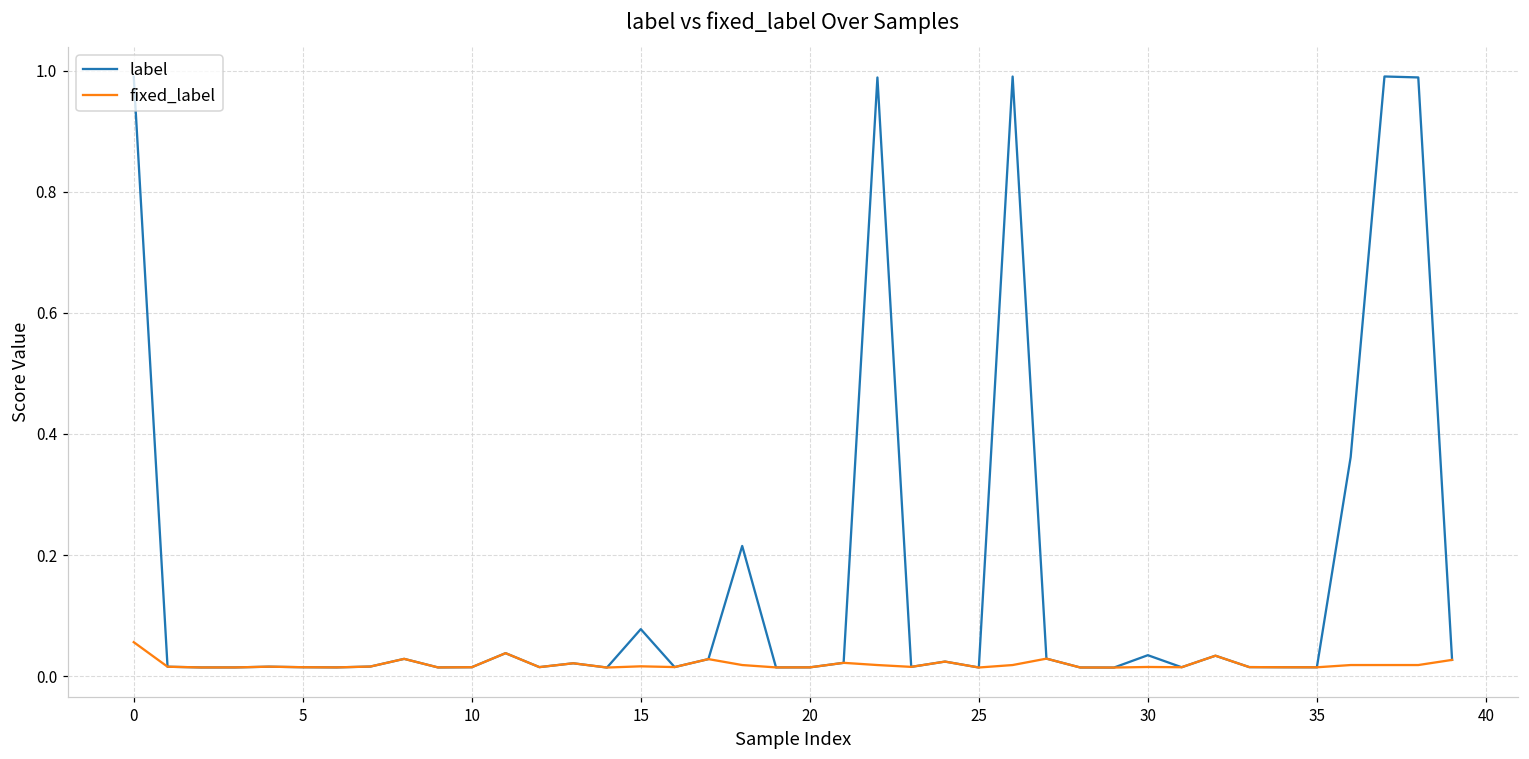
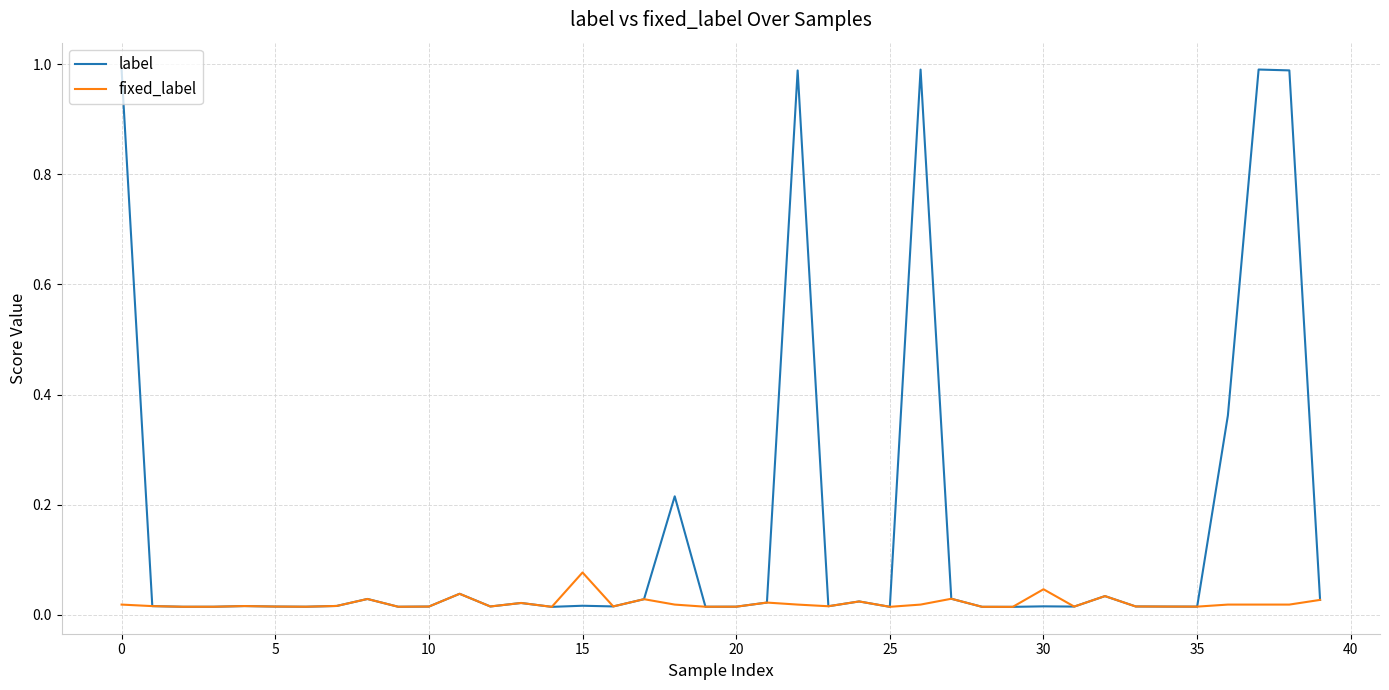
  {
    "label": {
-     "15": 0.08,
-     "30": 0.03
+     "15": 0.02,
+     "30": 0.02
    },
    "fixed_label": {
-     "0": 0.06,
-     "15": 0.02,
-     "30": 0.02
+     "0": 0.02,
+     "15": 0.08,
+     "30": 0.05
    }
  }
